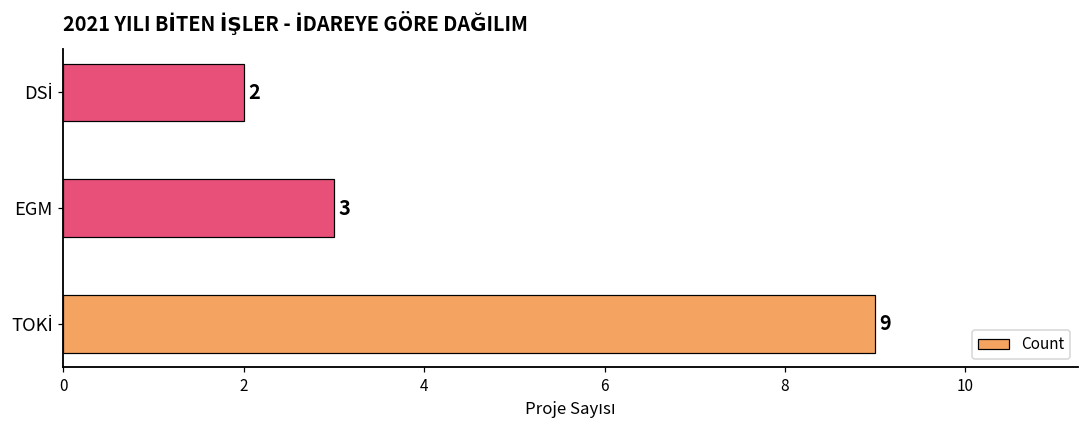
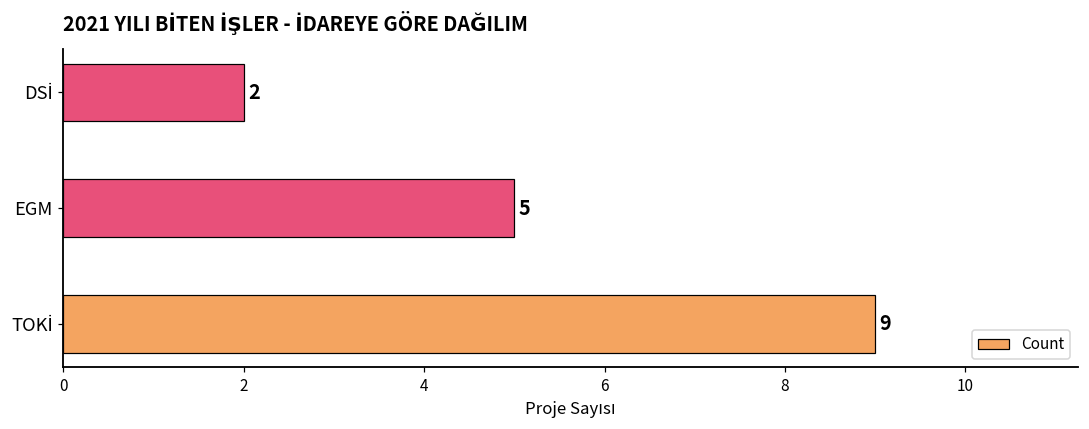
  {
    "DSİ": 2,
-   "EGM": 3,
+   "EGM": 5,
    "TOKİ": 9
  }
